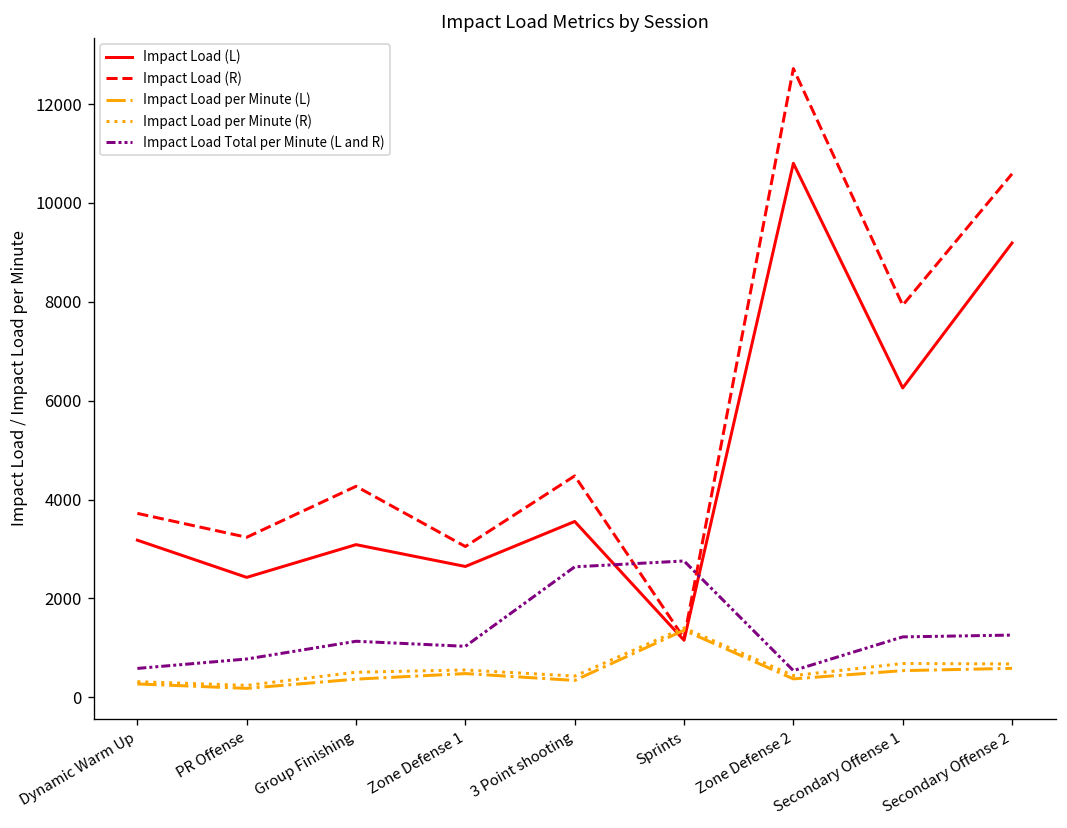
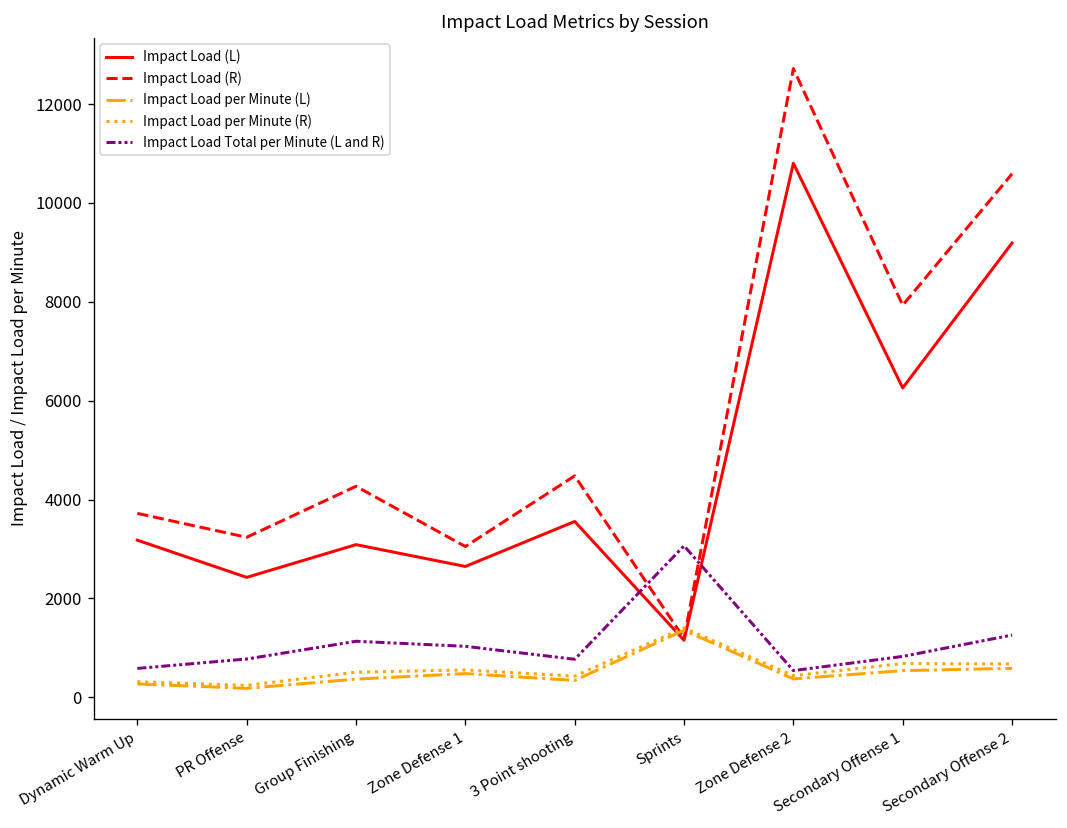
  {
    "Impact Load Total per Minute (L and R)": {
      "Dynamic Warm Up": 600,
      "PR Offense": 800,
      "Group Finishing": 1100,
      "Zone Defense 1": 1000,
-     "3 Point shooting": 2600,
-     "Sprints": 2800,
+     "3 Point shooting": 800,
+     "Sprints": 3100,
      "Zone Defense 2": 500,
-     "Secondary Offense 1": 1200,
+     "Secondary Offense 1": 800,
      "Secondary Offense 2": 1300
    }
  }
